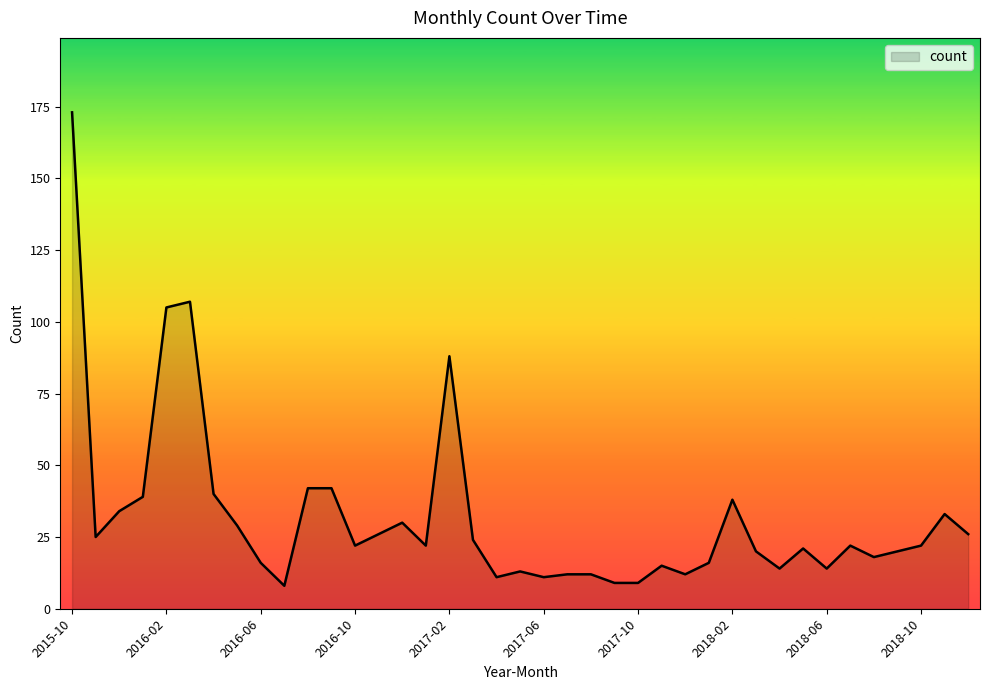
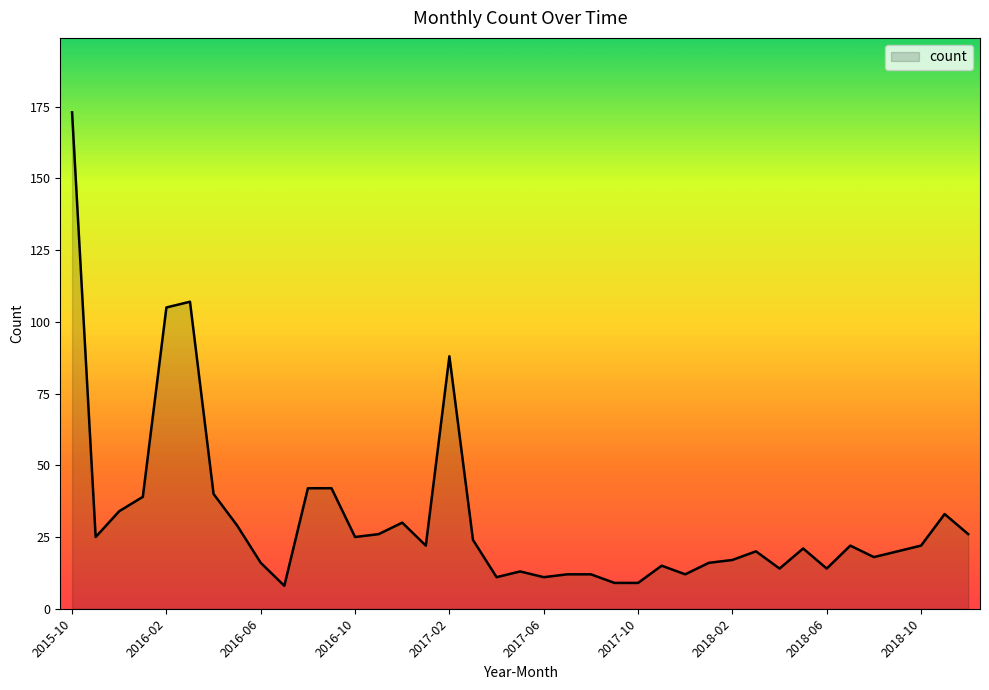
  {
    "2015-10": 173,
    "2016-02": 105,
    "2016-06": 16,
-   "2016-10": 22,
+   "2016-10": 25,
    "2017-02": 88,
    "2017-06": 11,
    "2017-10": 9,
-   "2018-02": 38,
+   "2018-02": 17,
    "2018-06": 14,
    "2018-10": 22
  }
